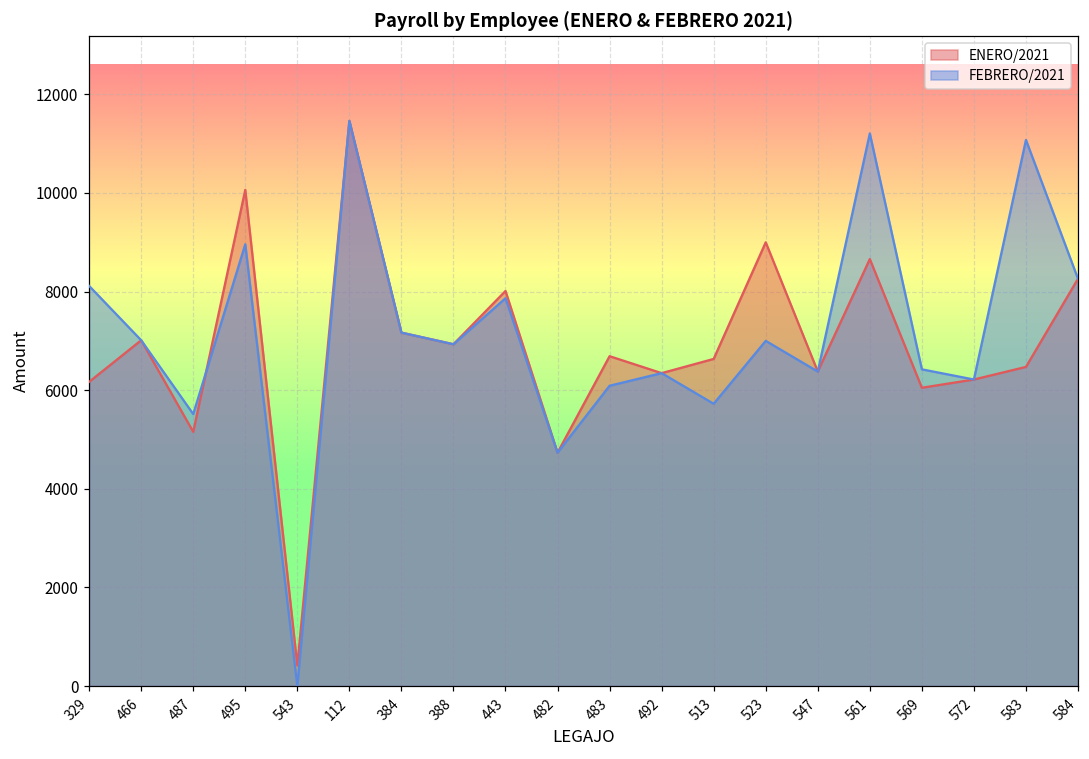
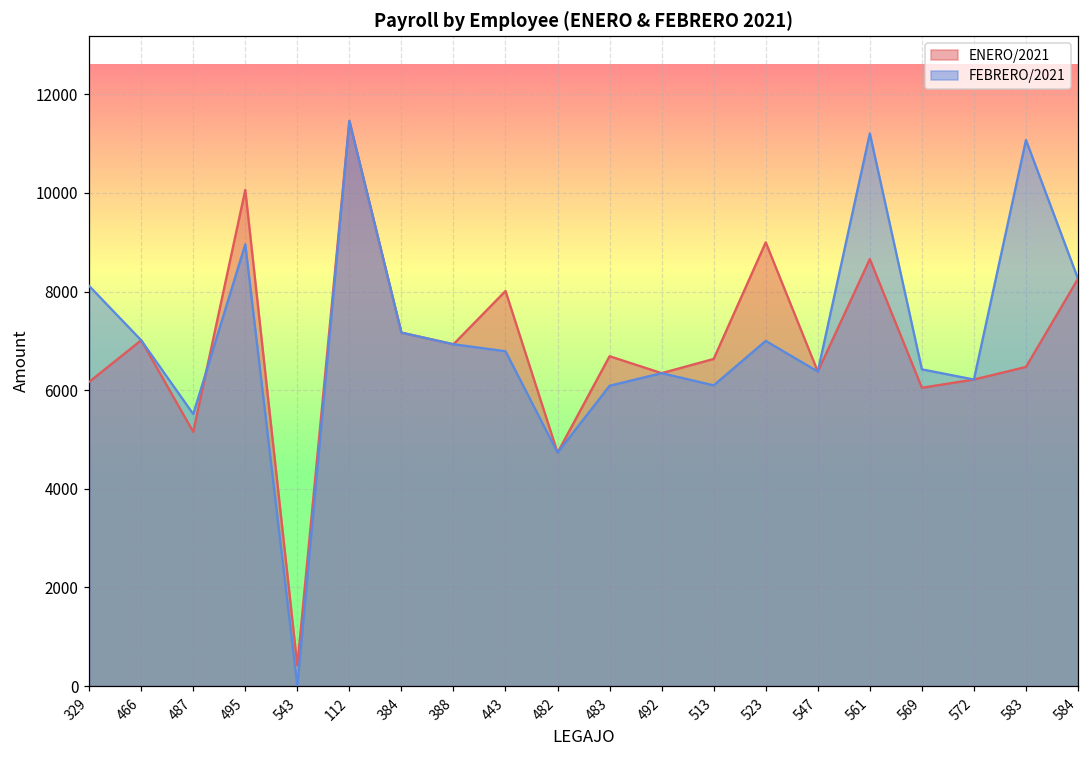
  {
    "ENERO/2021": {
      "329": 6200,
      "487": 5200,
      "495": 10100,
      "543": 400,
      "443": 8000,
      "483": 6700,
      "513": 6600,
      "523": 9000,
      "561": 8700,
      "569": 6000,
      "583": 6500
    },
    "FEBRERO/2021": {
      "329": 8100,
      "487": 5500,
      "495": 9000,
      "543": 0,
-     "443": 7900,
+     "443": 6800,
      "483": 6100,
-     "513": 5700,
+     "513": 6100,
      "523": 7000,
      "561": 11200,
      "569": 6400,
      "583": 11100
    }
  }
